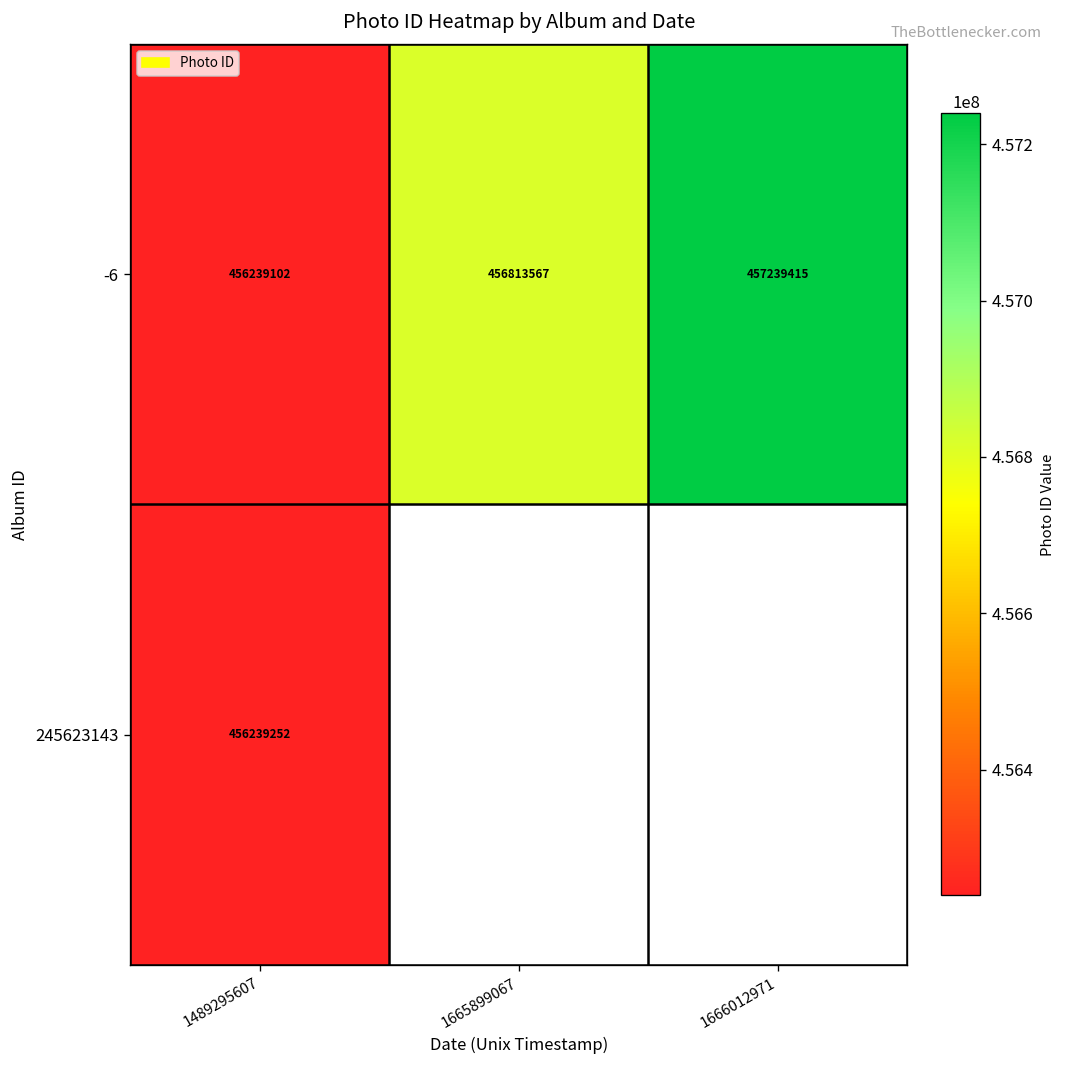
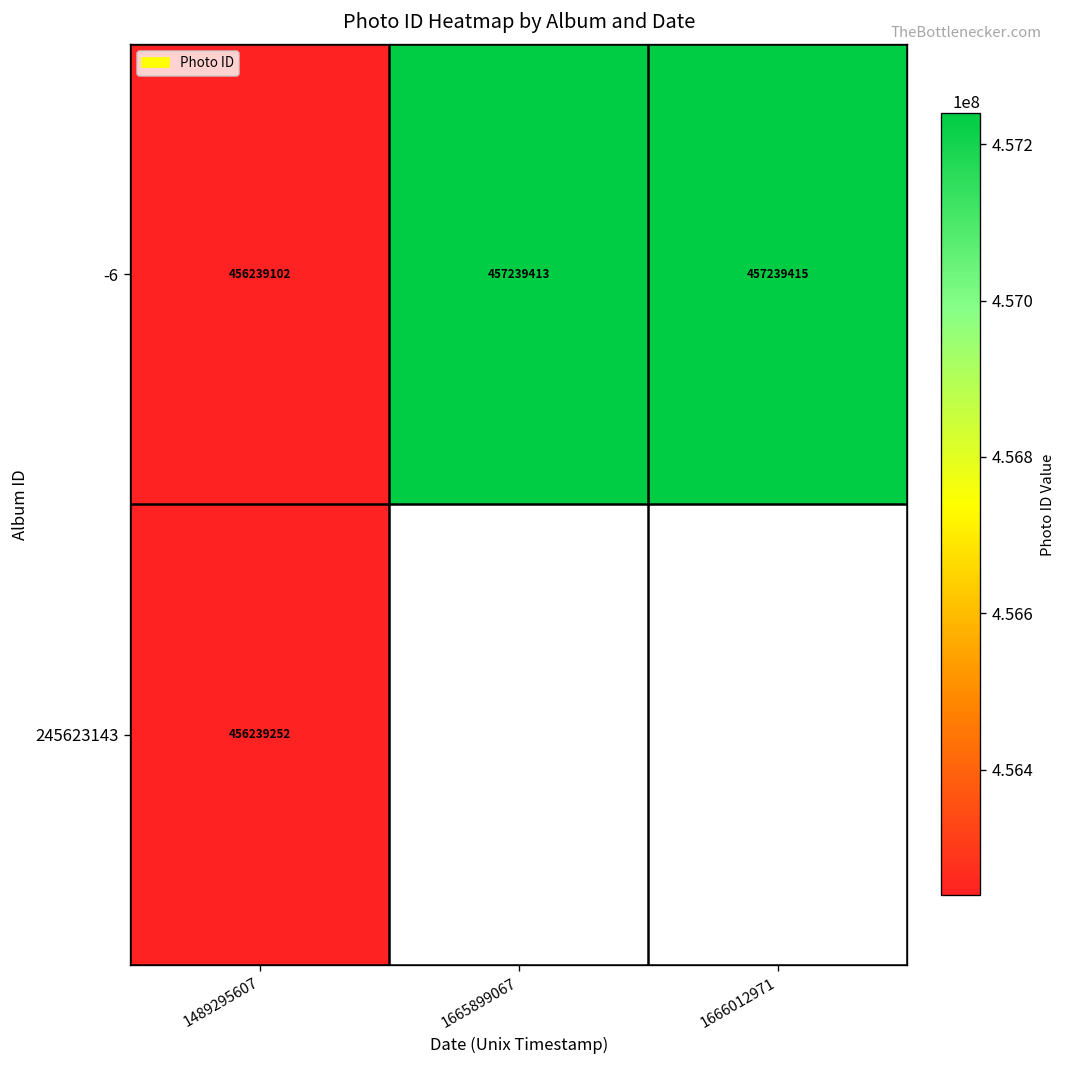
  {
    "-6": {
      "1489295607": 456239102,
-     "1665899067": 456813567,
+     "1665899067": 457239413,
      "1666012971": 457239415
    },
    "245623143": {
      "1489295607": 456239252
    }
  }
